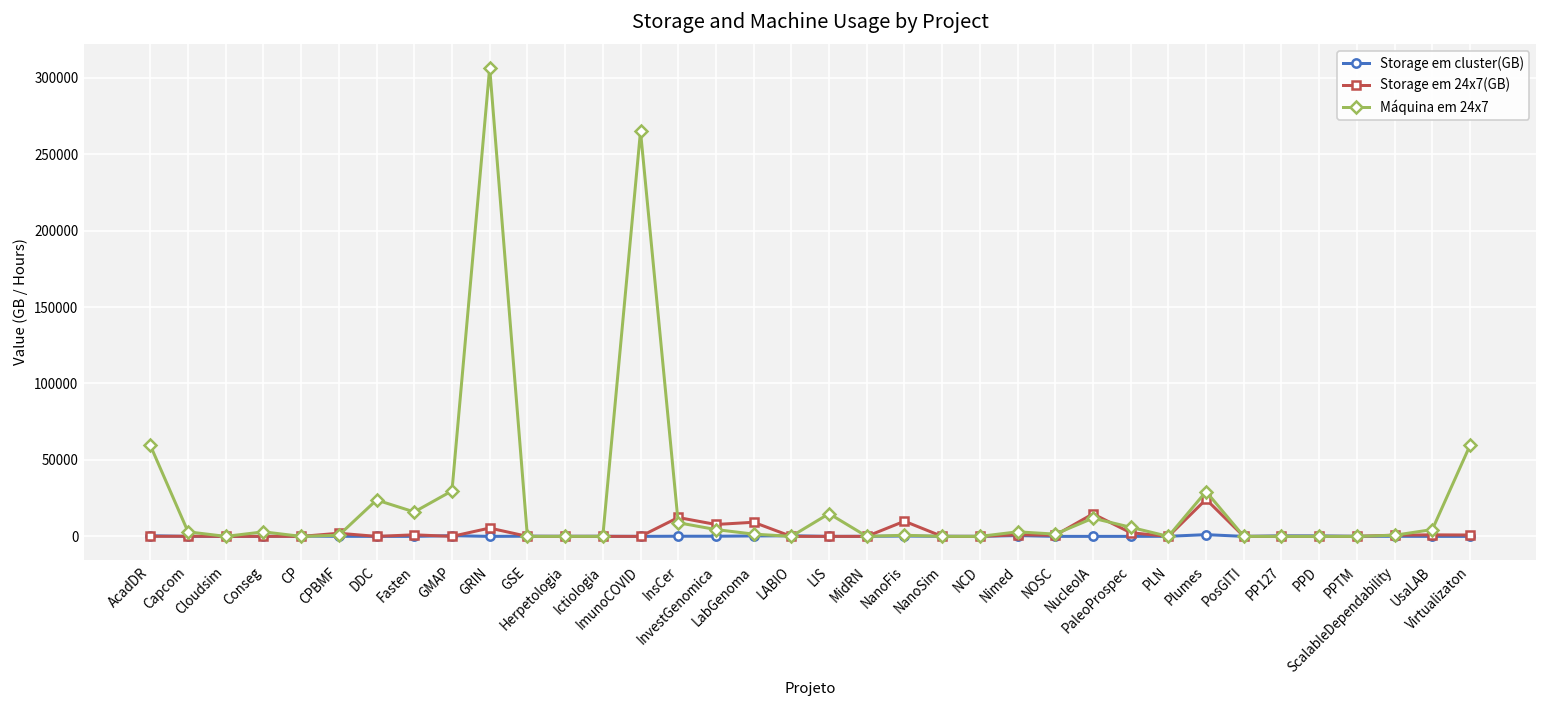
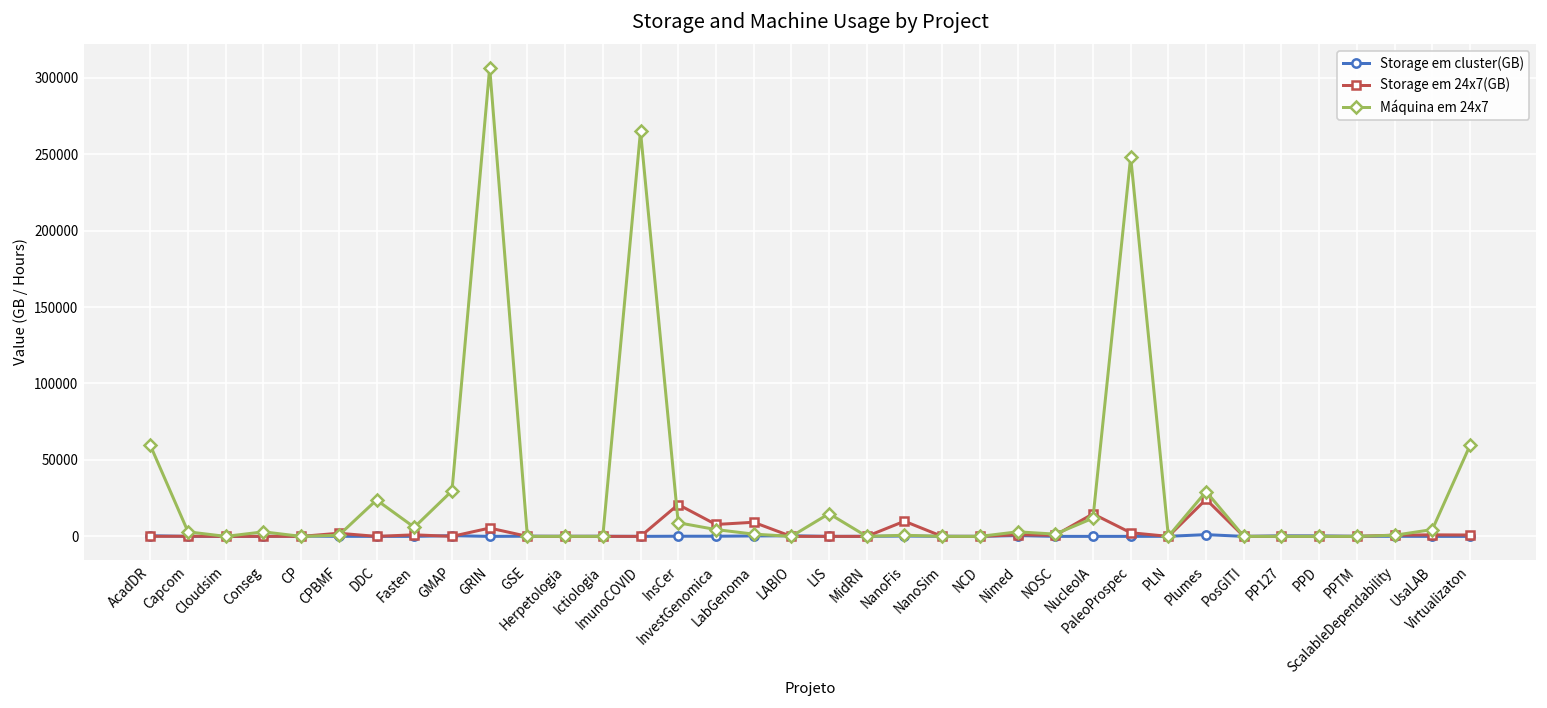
  {
    "Storage em cluster(GB)": {
      "GRIN": 0,
      "InsCer": 0,
      "InvestGenomica": 0,
      "NucleoIA": 0,
      "PaleoProspec": 0,
      "Plumes": 1000
    },
    "Storage em 24x7(GB)": {
      "GRIN": 5000,
-     "InsCer": 12000,
+     "InsCer": 21000,
      "InvestGenomica": 8000,
      "LabGenoma": 9000,
      "NanoFis": 10000,
      "NucleoIA": 15000,
      "PaleoProspec": 2000,
      "Plumes": 24000
    },
    "Máquina em 24x7": {
      "AcadDR": 60000,
      "Capcom": 3000,
      "Conseg": 3000,
      "DDC": 24000,
-     "Fasten": 16000,
+     "Fasten": 6000,
      "GMAP": 30000,
      "GRIN": 307000,
      "ImunoCOVID": 265000,
      "InsCer": 9000,
      "InvestGenomica": 4000,
      "LIS": 15000,
      "NucleoIA": 12000,
-     "PaleoProspec": 6000,
+     "PaleoProspec": 248000,
      "Plumes": 29000,
      "UsaLAB": 4000,
      "Virtualizaton": 60000
    }
  }
